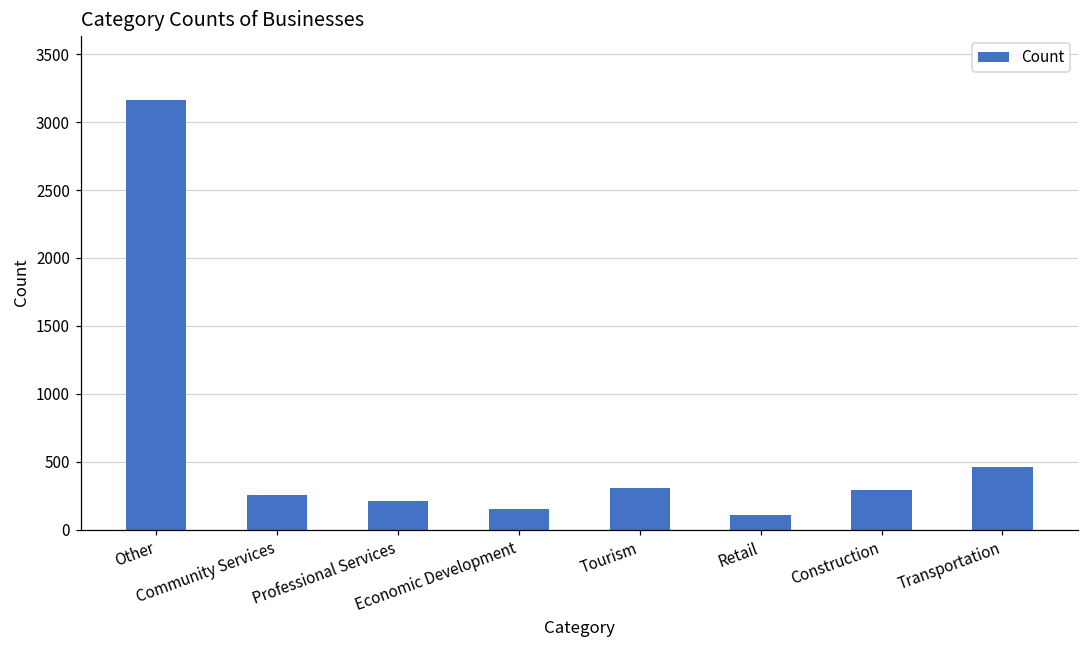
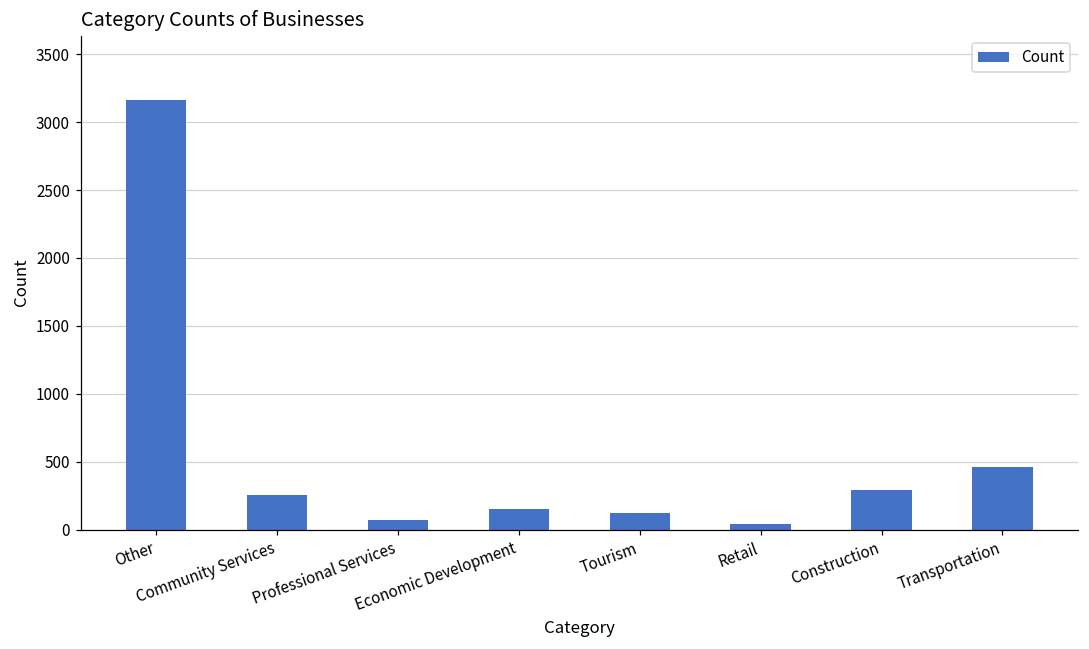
  {
    "Other": 3160,
    "Community Services": 260,
-   "Professional Services": 210,
+   "Professional Services": 70,
    "Economic Development": 150,
-   "Tourism": 300,
-   "Retail": 110,
+   "Tourism": 120,
+   "Retail": 40,
    "Construction": 290,
    "Transportation": 460
  }
